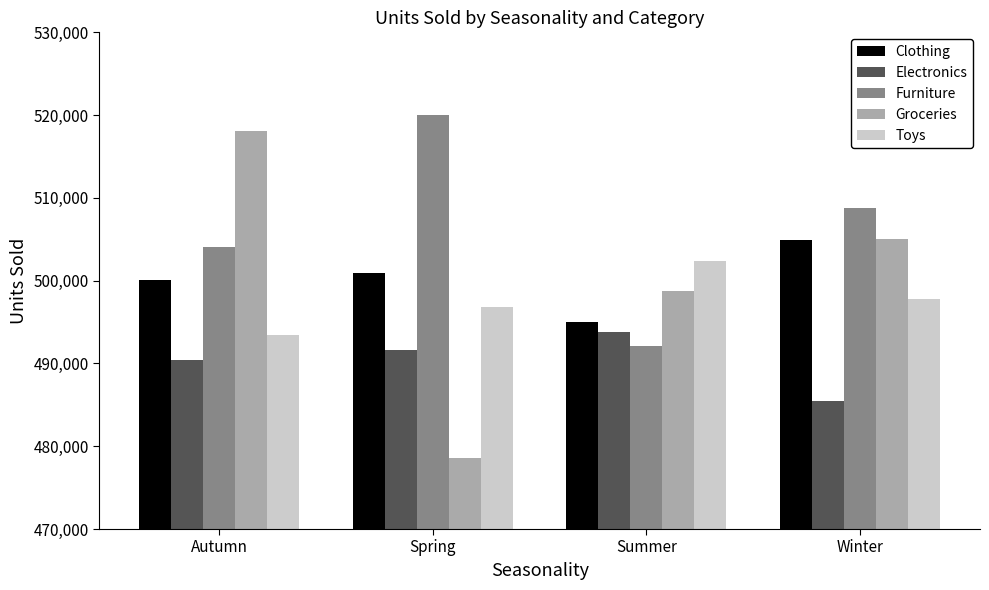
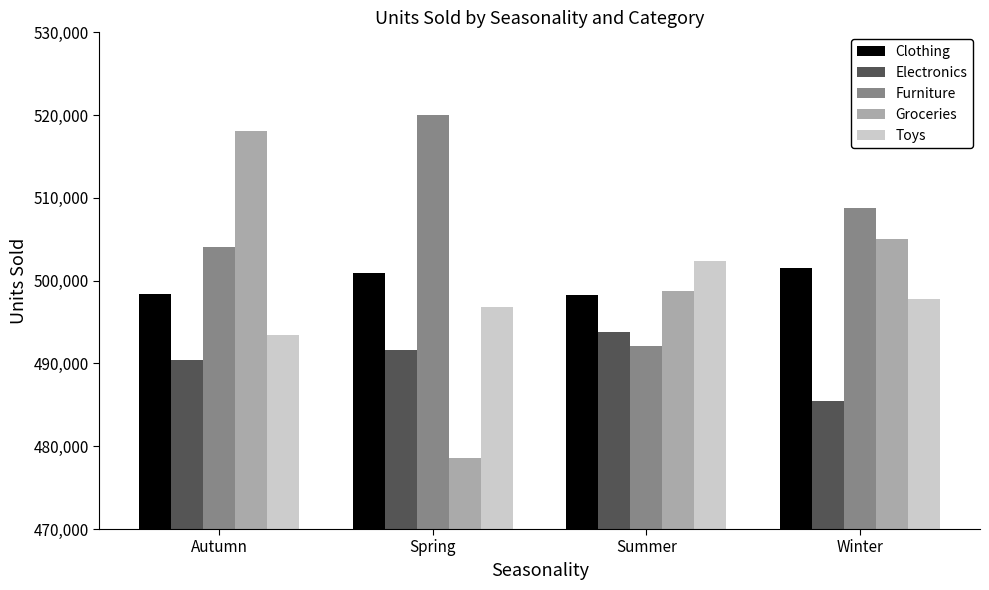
  {
    "Clothing": {
-     "Autumn": "500,000",
+     "Autumn": "498,000",
      "Spring": "501,000",
-     "Summer": "495,000",
-     "Winter": "505,000"
+     "Summer": "498,000",
+     "Winter": "501,000"
    },
    "Electronics": {
      "Autumn": "490,000",
      "Spring": "492,000",
      "Summer": "494,000",
      "Winter": "485,000"
    }
  }
